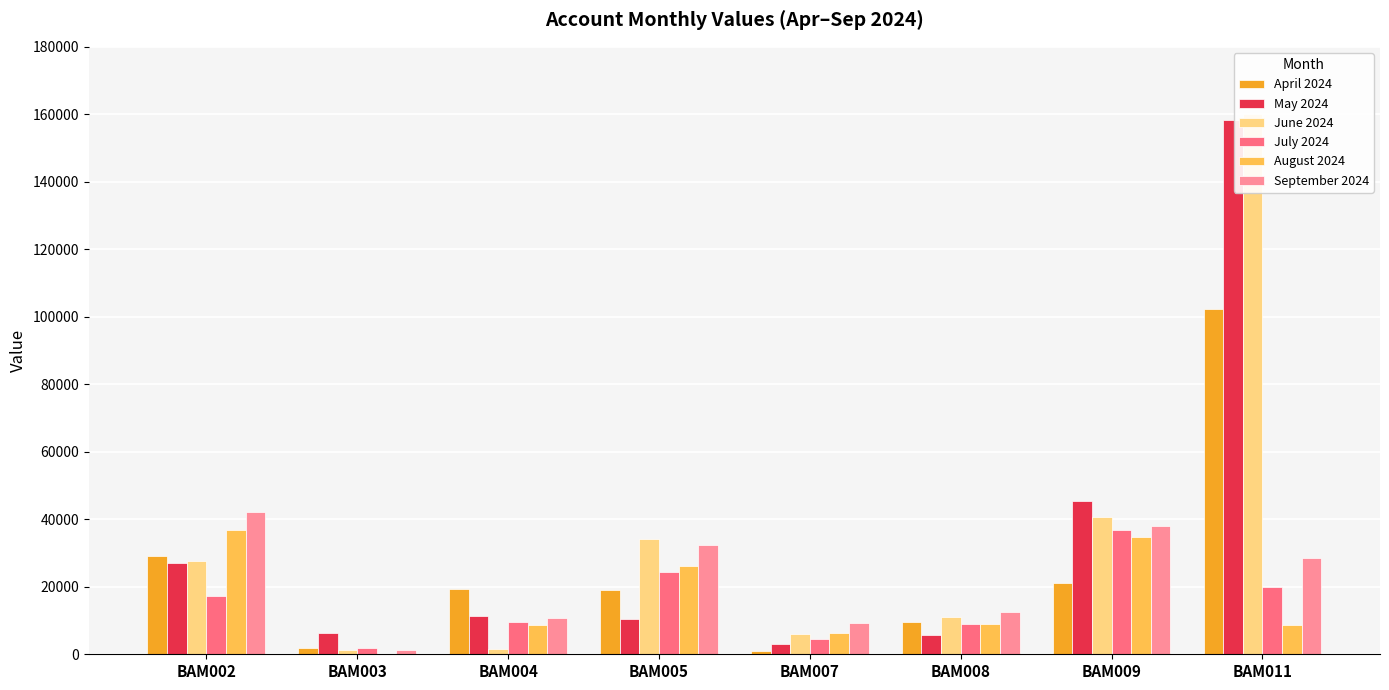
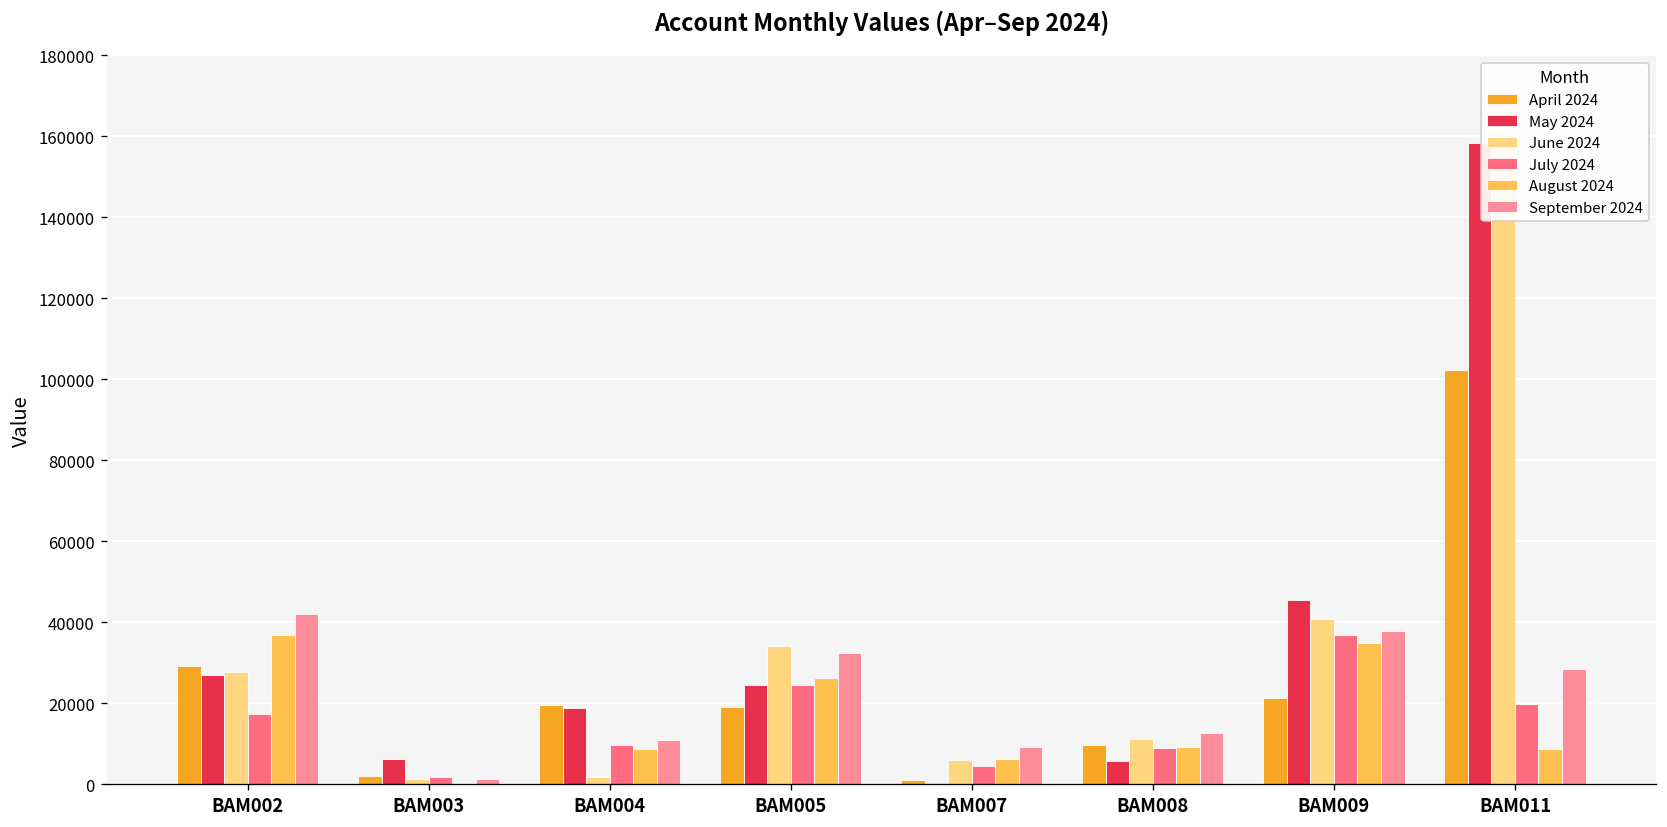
  {
    "May 2024": {
      "BAM002": 27000,
      "BAM003": 6000,
-     "BAM004": 11000,
-     "BAM005": 11000,
-     "BAM007": 3000,
+     "BAM004": 19000,
+     "BAM005": 24000,
+     "BAM007": 0,
      "BAM008": 6000,
      "BAM009": 45000,
      "BAM011": 158000
    }
  }
